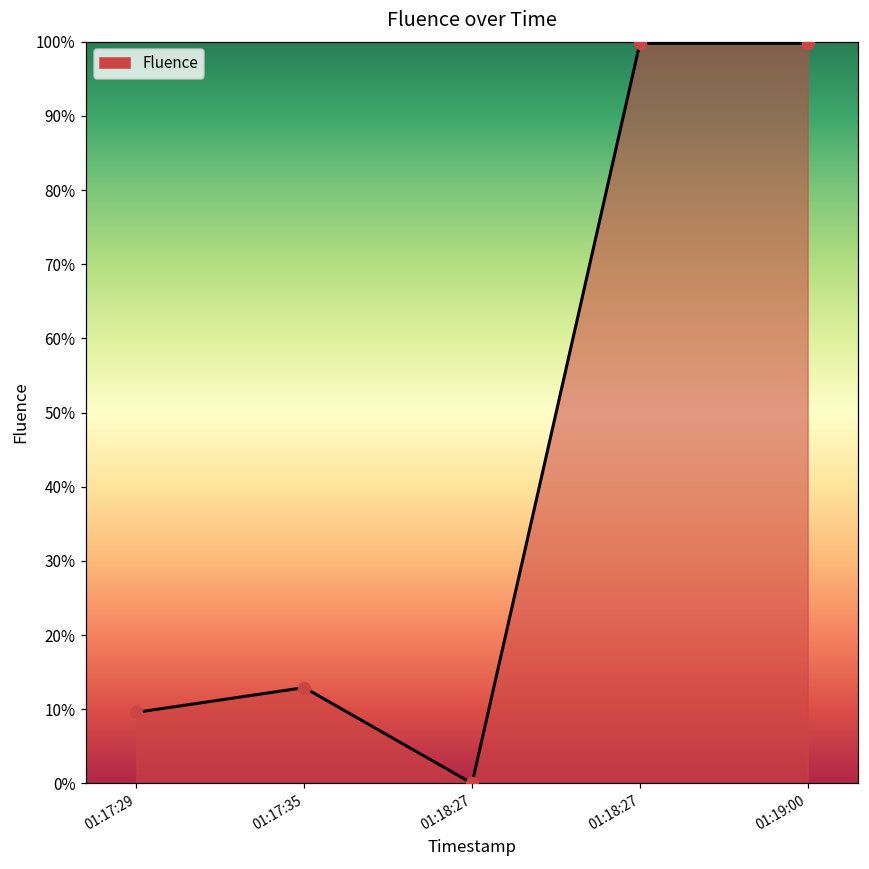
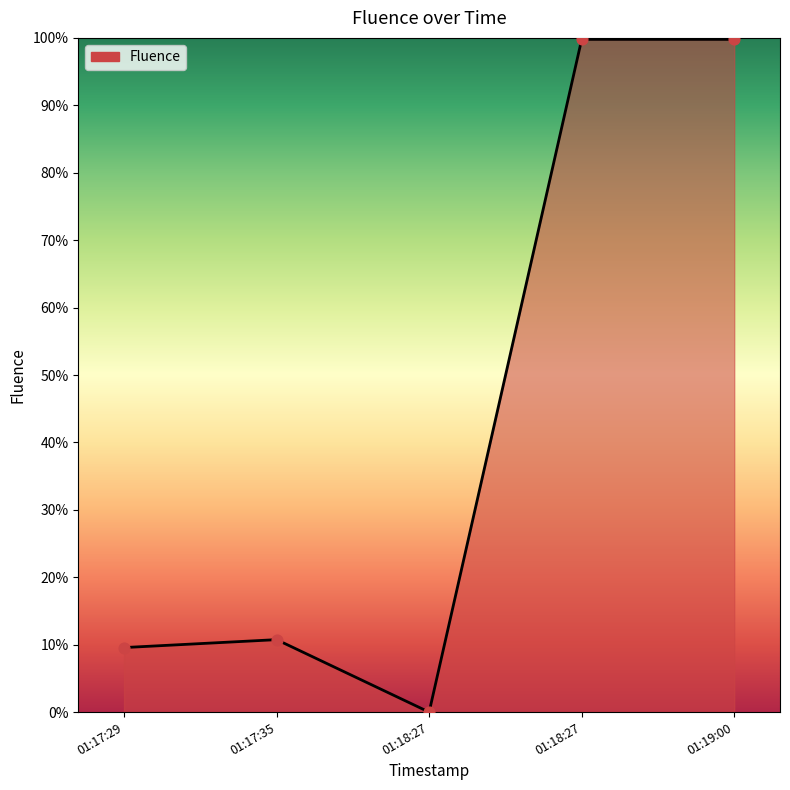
  {
    "01:17:29": "10%",
-   "01:17:35": "13%",
+   "01:17:35": "11%",
    "01:19:00": "100%"
  }
